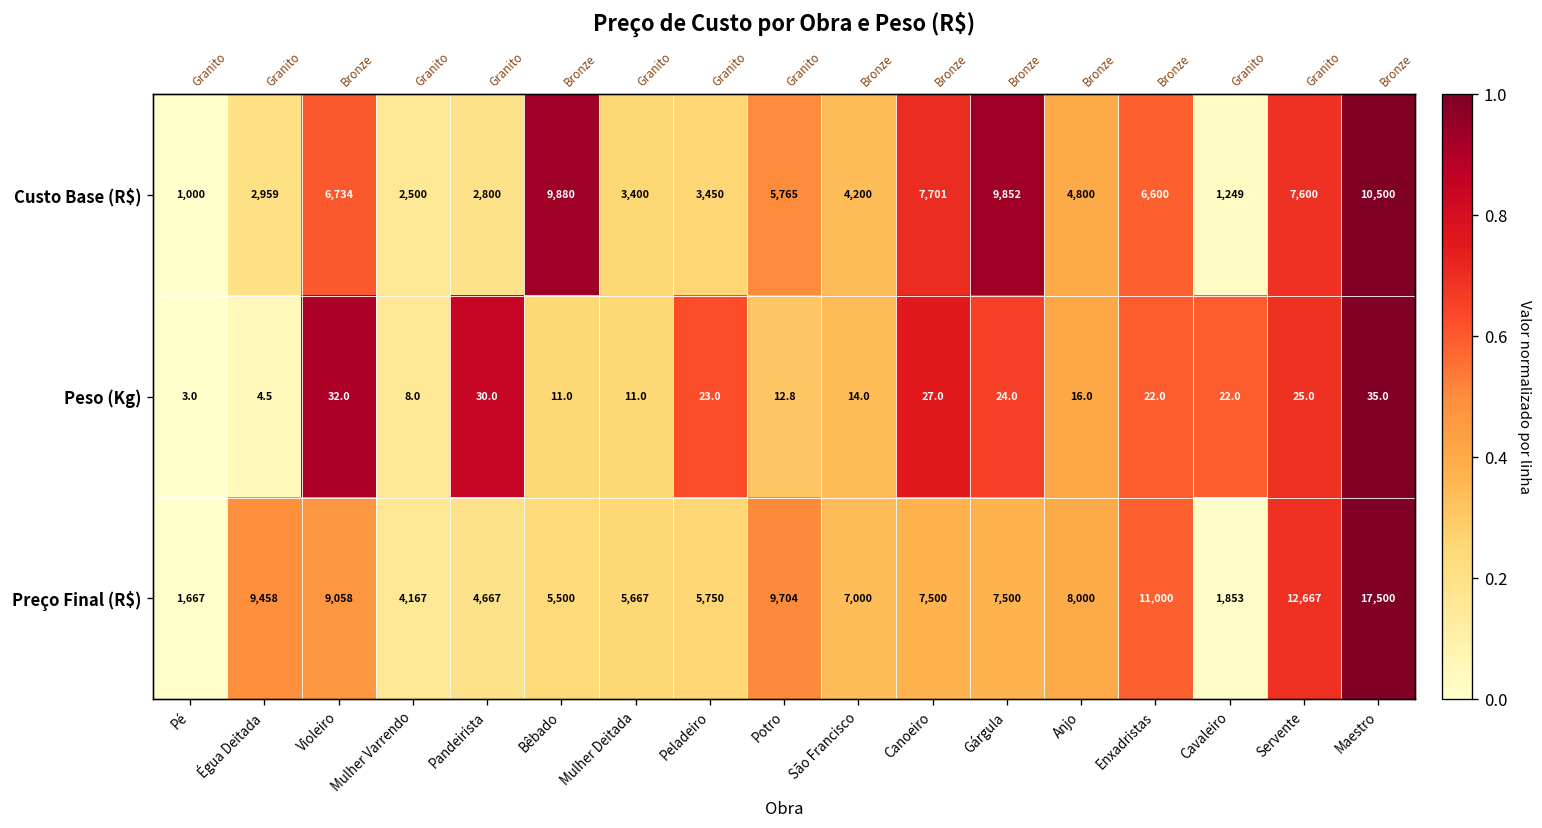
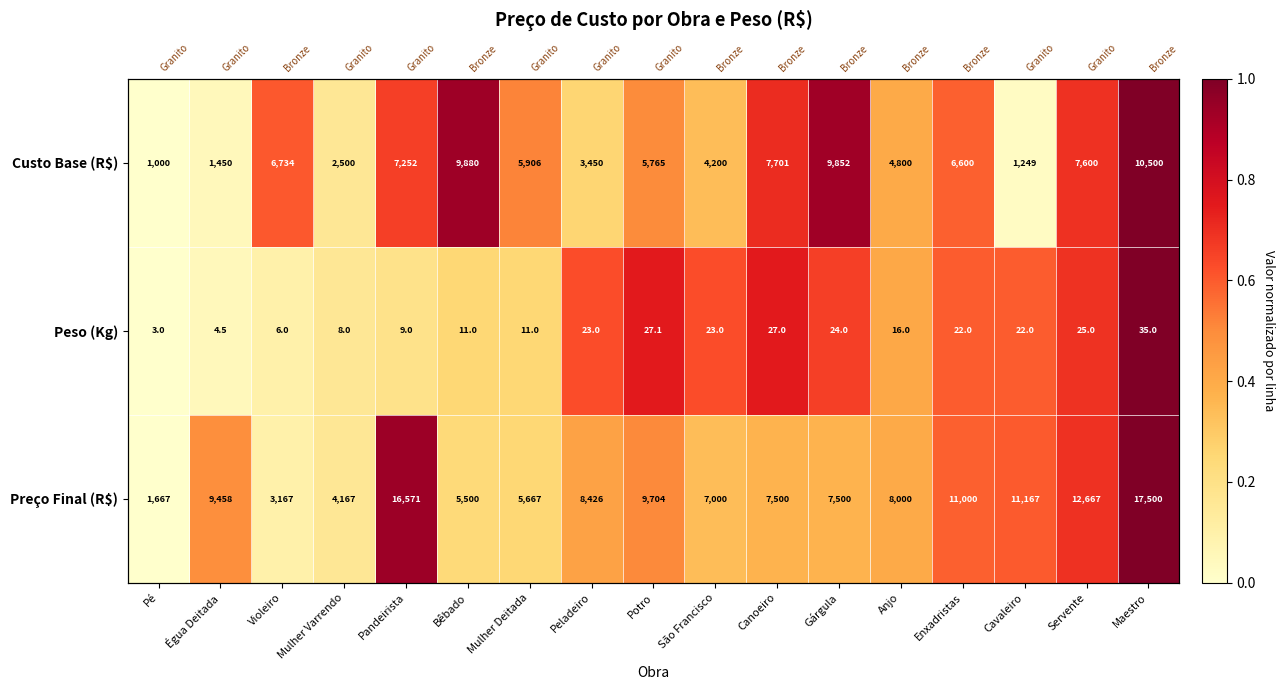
  {
    "Custo Base (R$)": {
      "Pé": "1,000",
-     "Égua Deitada": "2,959",
+     "Égua Deitada": "1,450",
      "Violeiro": "6,734",
      "Mulher Varrendo": "2,500",
-     "Pandeirista": "2,800",
+     "Pandeirista": "7,252",
      "Bêbado": "9,880",
-     "Mulher Deitada": "3,400",
+     "Mulher Deitada": "5,906",
      "Peladeiro": "3,450",
      "Potro": "5,765",
      "São Francisco": "4,200",
      "Canoeiro": "7,701",
      "Gárgula": "9,852",
      "Anjo": "4,800",
      "Enxadristas": "6,600",
      "Cavaleiro": "1,249",
      "Servente": "7,600",
      "Maestro": "10,500"
    },
    "Peso (Kg)": {
      "Pé": "3.0",
      "Égua Deitada": "4.5",
-     "Violeiro": "32.0",
+     "Violeiro": "6.0",
      "Mulher Varrendo": "8.0",
-     "Pandeirista": "30.0",
+     "Pandeirista": "9.0",
      "Bêbado": "11.0",
      "Mulher Deitada": "11.0",
      "Peladeiro": "23.0",
-     "Potro": "12.8",
-     "São Francisco": "14.0",
+     "Potro": "27.1",
+     "São Francisco": "23.0",
      "Canoeiro": "27.0",
      "Gárgula": "24.0",
      "Anjo": "16.0",
      "Enxadristas": "22.0",
      "Cavaleiro": "22.0",
      "Servente": "25.0",
      "Maestro": "35.0"
    },
    "Preço Final (R$)": {
      "Pé": "1,667",
      "Égua Deitada": "9,458",
-     "Violeiro": "9,058",
+     "Violeiro": "3,167",
      "Mulher Varrendo": "4,167",
-     "Pandeirista": "4,667",
+     "Pandeirista": "16,571",
      "Bêbado": "5,500",
      "Mulher Deitada": "5,667",
-     "Peladeiro": "5,750",
+     "Peladeiro": "8,426",
      "Potro": "9,704",
      "São Francisco": "7,000",
      "Canoeiro": "7,500",
      "Gárgula": "7,500",
      "Anjo": "8,000",
      "Enxadristas": "11,000",
-     "Cavaleiro": "1,853",
+     "Cavaleiro": "11,167",
      "Servente": "12,667",
      "Maestro": "17,500"
    }
  }
